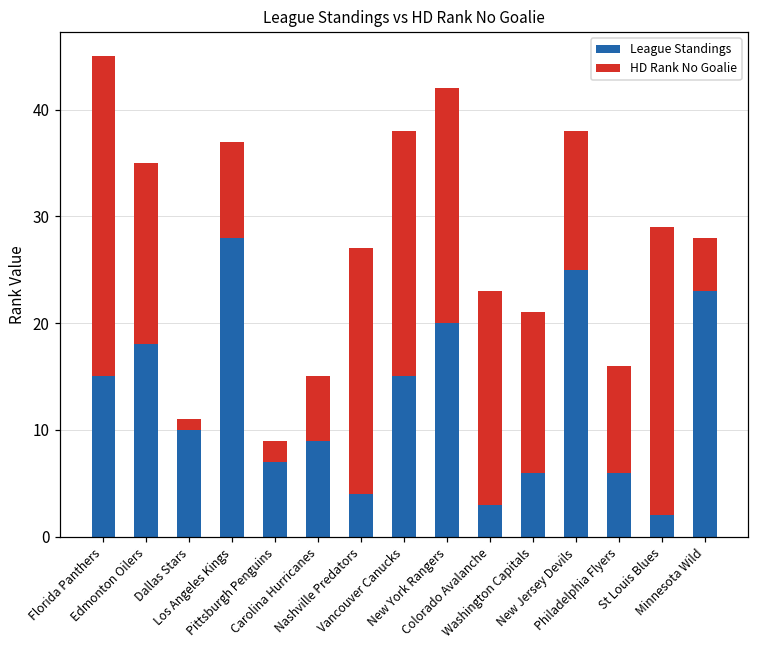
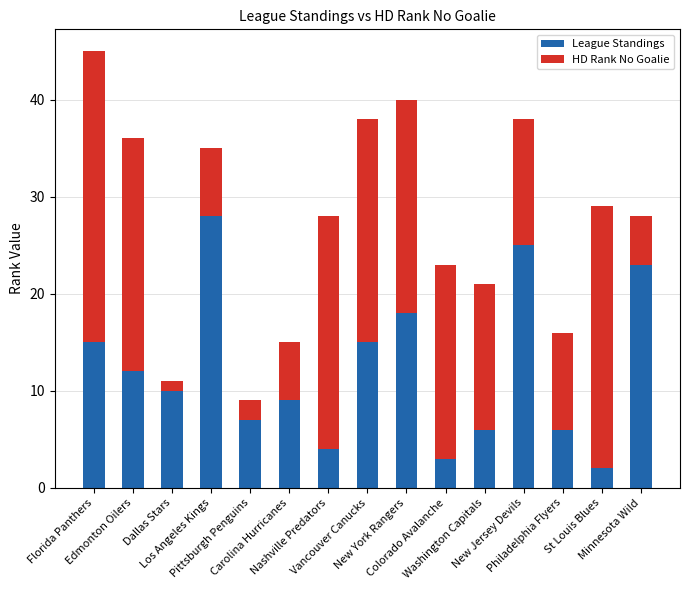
  {
    "League Standings": {
      "Florida Panthers": 15,
-     "Edmonton Oilers": 18,
+     "Edmonton Oilers": 12,
      "Dallas Stars": 10,
      "Los Angeles Kings": 28,
      "Pittsburgh Penguins": 7,
      "Carolina Hurricanes": 9,
      "Nashville Predators": 4,
      "Vancouver Canucks": 15,
-     "New York Rangers": 20,
+     "New York Rangers": 18,
      "Colorado Avalanche": 3,
      "Washington Capitals": 6,
      "New Jersey Devils": 25,
      "Philadelphia Flyers": 6,
      "St Louis Blues": 2,
      "Minnesota Wild": 23
    },
    "HD Rank No Goalie": {
      "Florida Panthers": 30,
-     "Edmonton Oilers": 17,
+     "Edmonton Oilers": 24,
      "Dallas Stars": 1,
-     "Los Angeles Kings": 9,
+     "Los Angeles Kings": 7,
      "Pittsburgh Penguins": 2,
      "Carolina Hurricanes": 6,
-     "Nashville Predators": 23,
+     "Nashville Predators": 24,
      "Vancouver Canucks": 23,
      "New York Rangers": 22,
      "Colorado Avalanche": 20,
      "Washington Capitals": 15,
      "New Jersey Devils": 13,
      "Philadelphia Flyers": 10,
      "St Louis Blues": 27,
      "Minnesota Wild": 5
    }
  }
